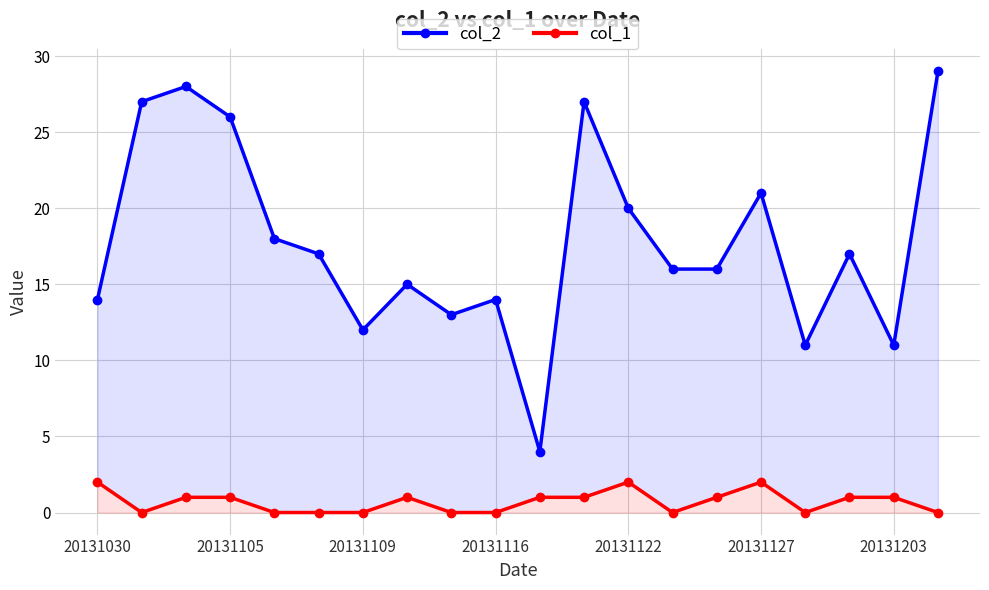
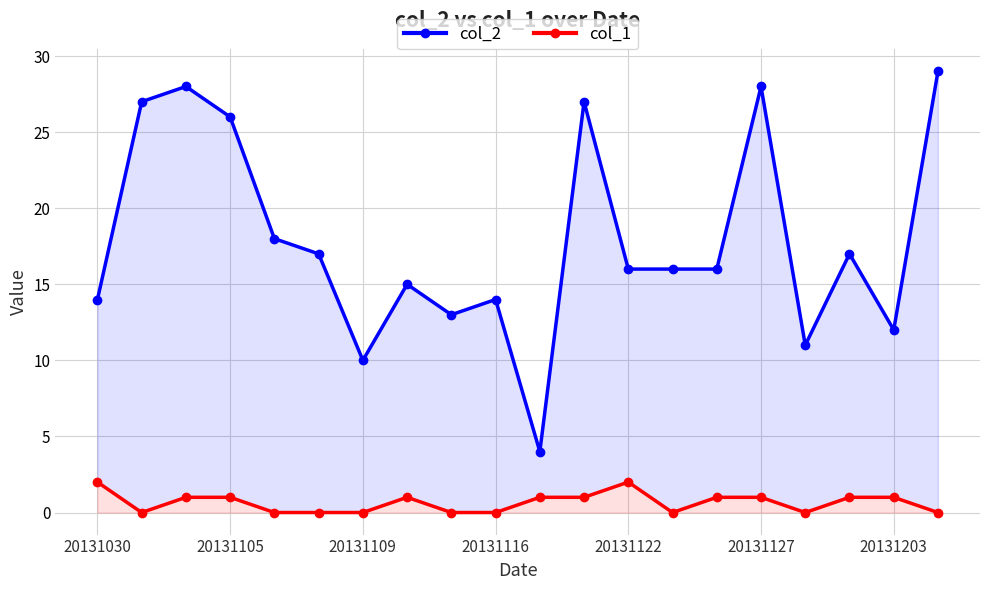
  {
    "col_2": {
      "20131030": 14,
      "20131105": 26,
-     "20131109": 12,
+     "20131109": 10,
      "20131116": 14,
-     "20131122": 20,
-     "20131127": 21,
-     "20131203": 11
+     "20131122": 16,
+     "20131127": 28,
+     "20131203": 12
    },
    "col_1": {
      "20131030": 2,
      "20131105": 1,
      "20131109": 0,
      "20131116": 0,
      "20131122": 2,
-     "20131127": 2,
+     "20131127": 1,
      "20131203": 1
    }
  }
